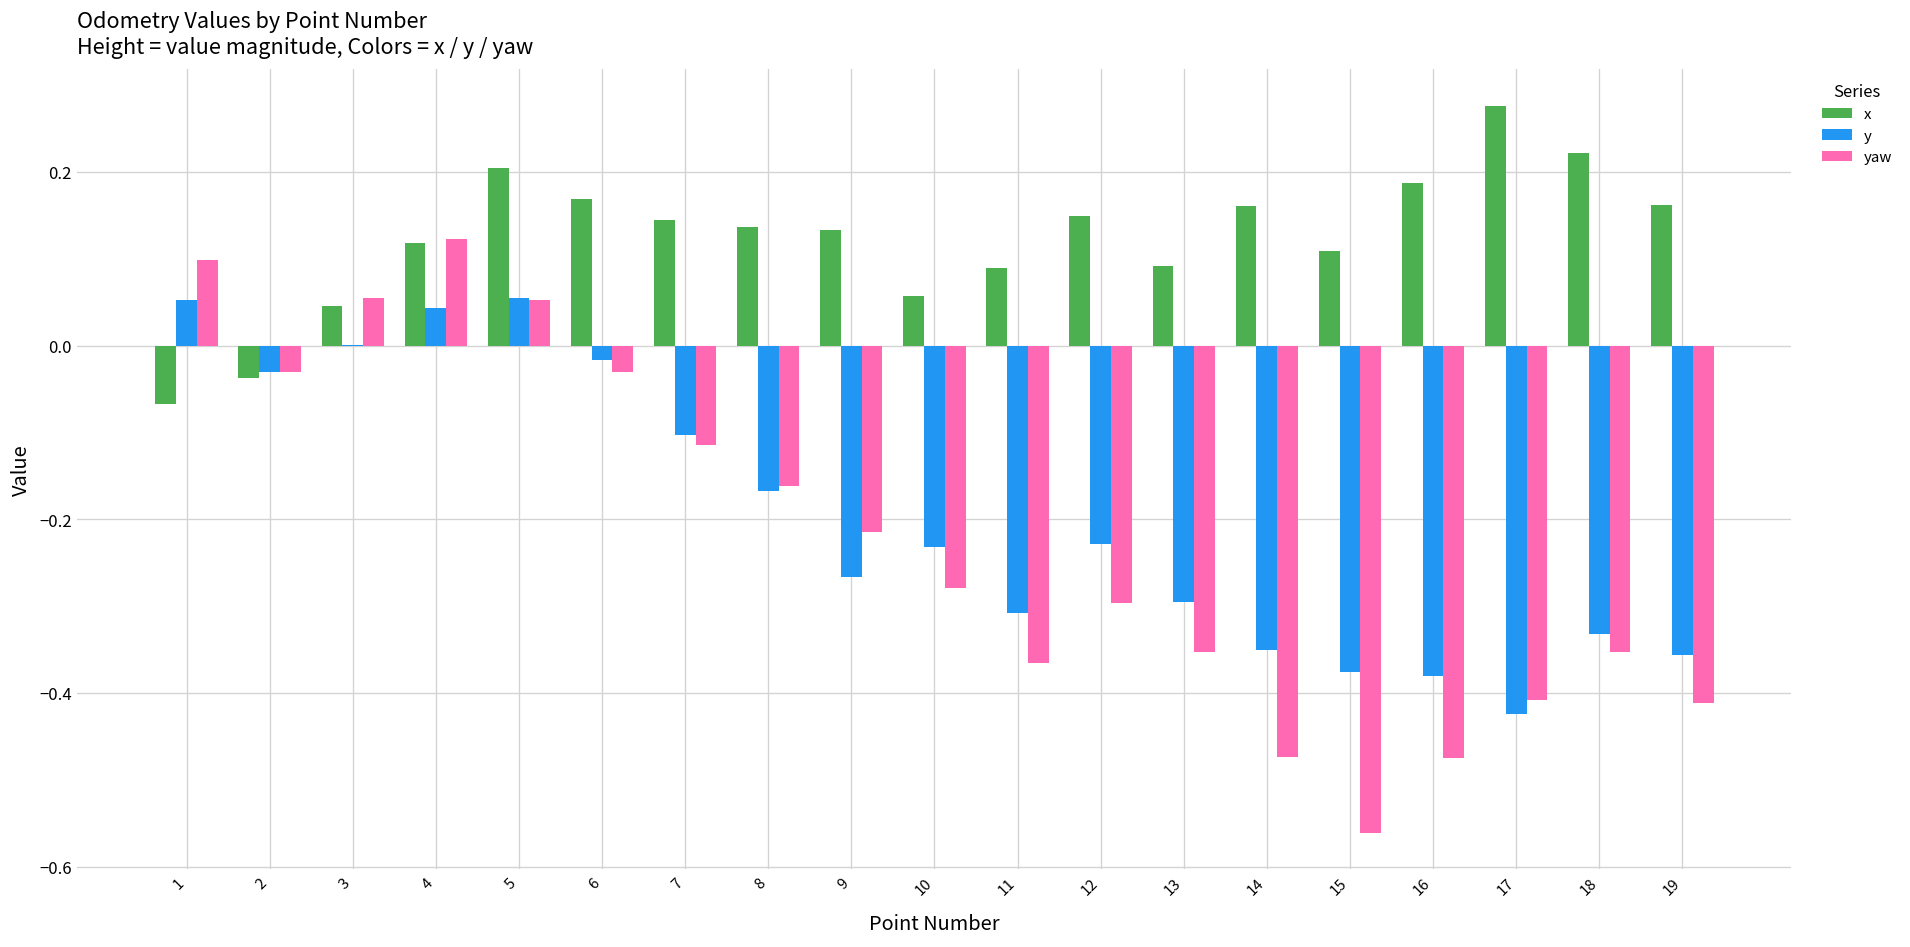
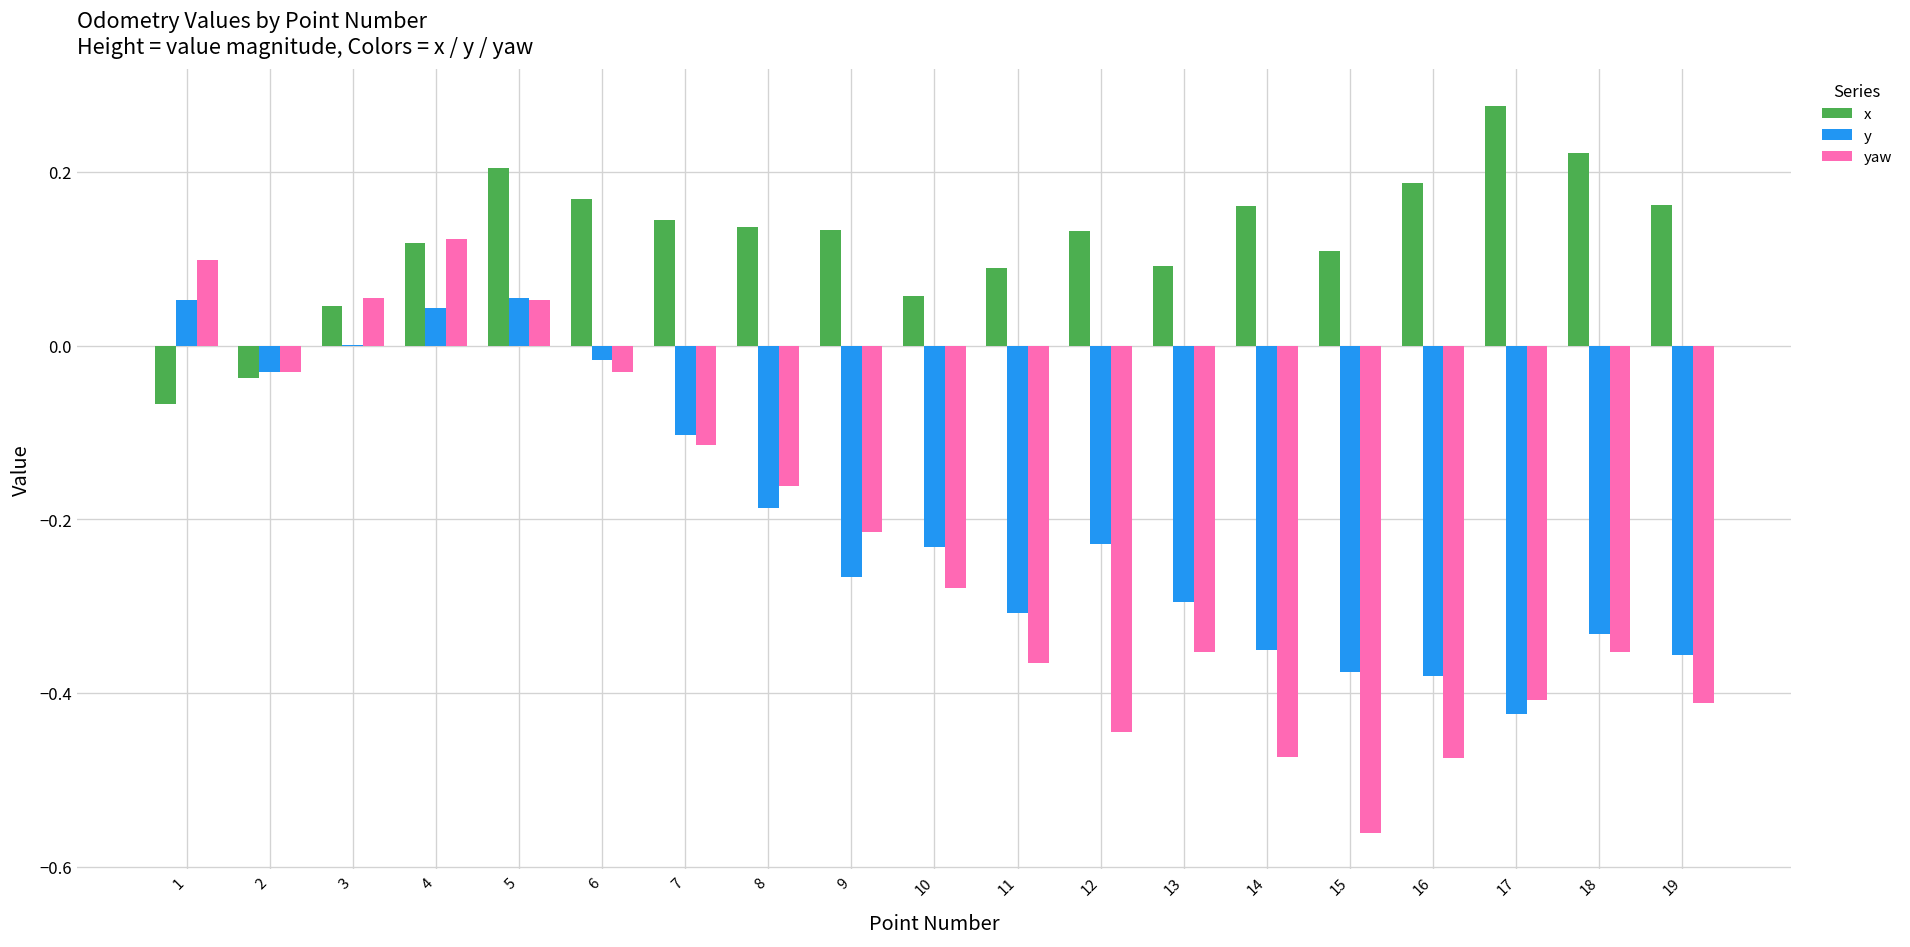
  {
    "x": {
      "1": -0.07,
      "2": -0.04,
      "3": 0.05,
      "4": 0.12,
      "5": 0.20,
      "6": 0.17,
      "7": 0.15,
      "8": 0.14,
      "9": 0.13,
      "10": 0.06,
      "11": 0.09,
-     "12": 0.15,
+     "12": 0.13,
      "13": 0.09,
      "14": 0.16,
      "15": 0.11,
      "16": 0.19,
      "17": 0.28,
      "18": 0.22,
      "19": 0.16
    },
    "y": {
      "1": 0.05,
      "2": -0.03,
      "4": 0.04,
      "5": 0.06,
      "6": -0.02,
      "7": -0.10,
-     "8": -0.17,
+     "8": -0.19,
      "9": -0.27,
      "10": -0.23,
      "11": -0.31,
      "12": -0.23,
      "13": -0.30,
      "14": -0.35,
      "15": -0.38,
      "16": -0.38,
      "17": -0.42,
      "18": -0.33,
      "19": -0.36
    },
    "yaw": {
      "1": 0.10,
      "2": -0.03,
      "3": 0.06,
      "4": 0.12,
      "5": 0.05,
      "6": -0.03,
      "7": -0.11,
      "8": -0.16,
      "9": -0.22,
      "10": -0.28,
      "11": -0.37,
-     "12": -0.30,
+     "12": -0.44,
      "13": -0.35,
      "14": -0.47,
      "15": -0.56,
      "16": -0.48,
      "17": -0.41,
      "18": -0.35,
      "19": -0.41
    }
  }
